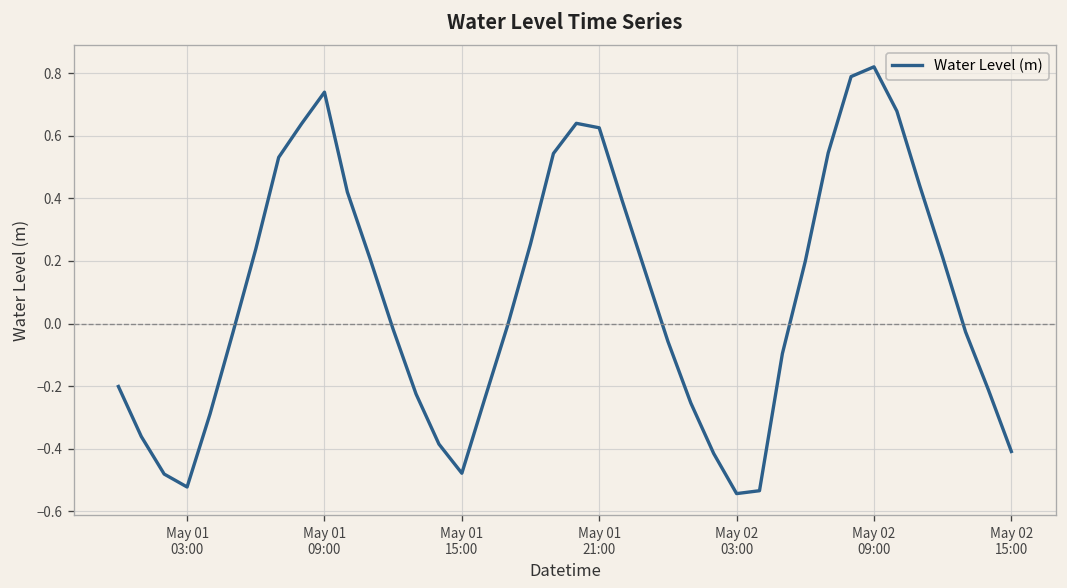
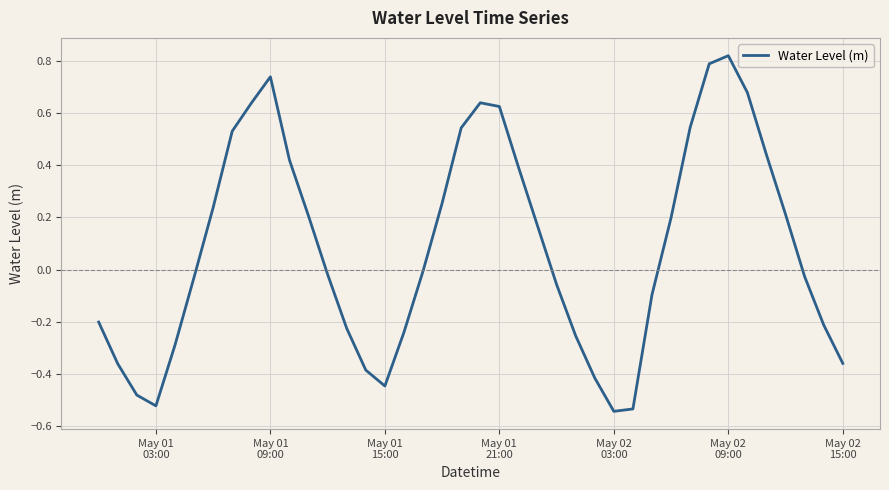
  {
    "May 01 03:00": -0.52,
    "May 01 09:00": 0.74,
-   "May 01 15:00": -0.48,
+   "May 01 15:00": -0.45,
    "May 01 21:00": 0.63,
    "May 02 03:00": -0.54,
    "May 02 09:00": 0.82,
-   "May 02 15:00": -0.41
+   "May 02 15:00": -0.36
  }
